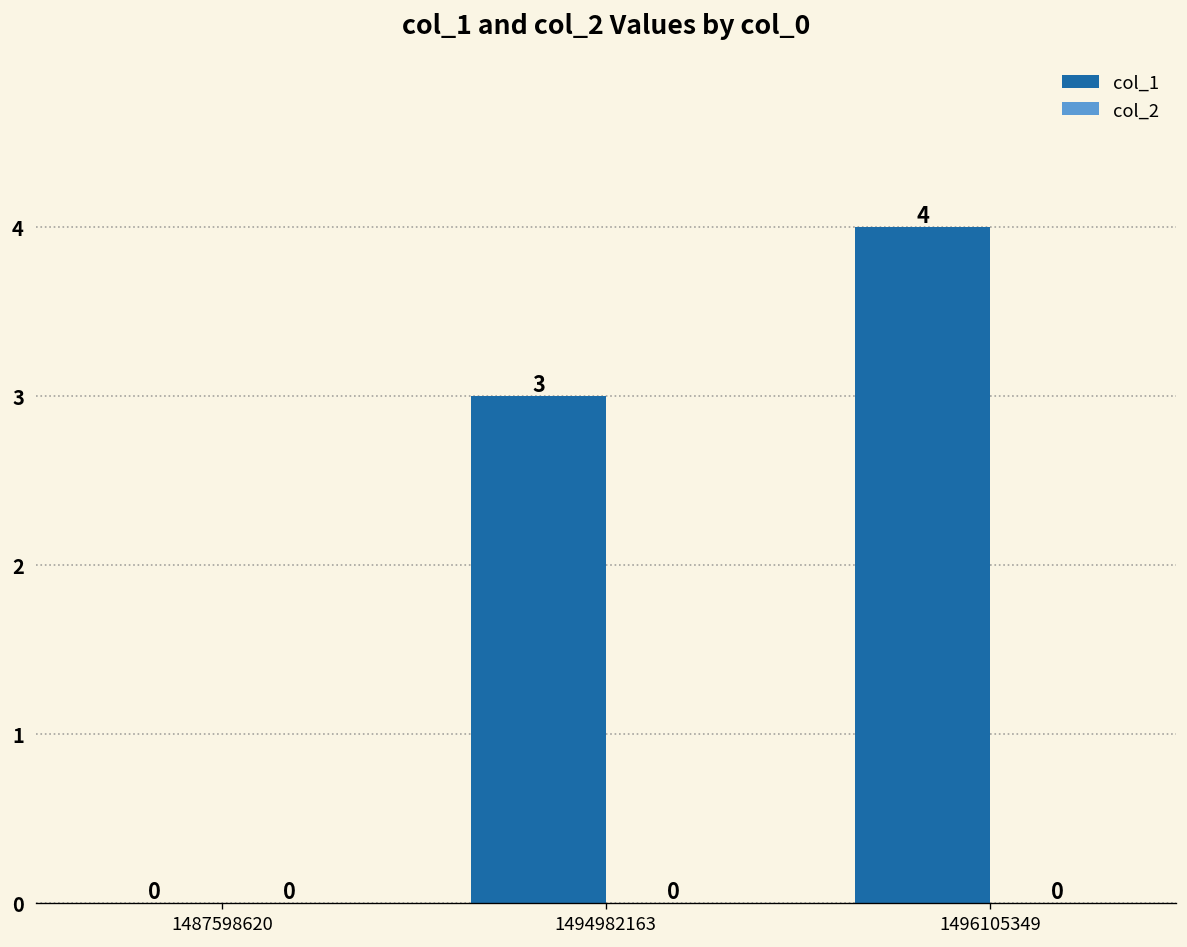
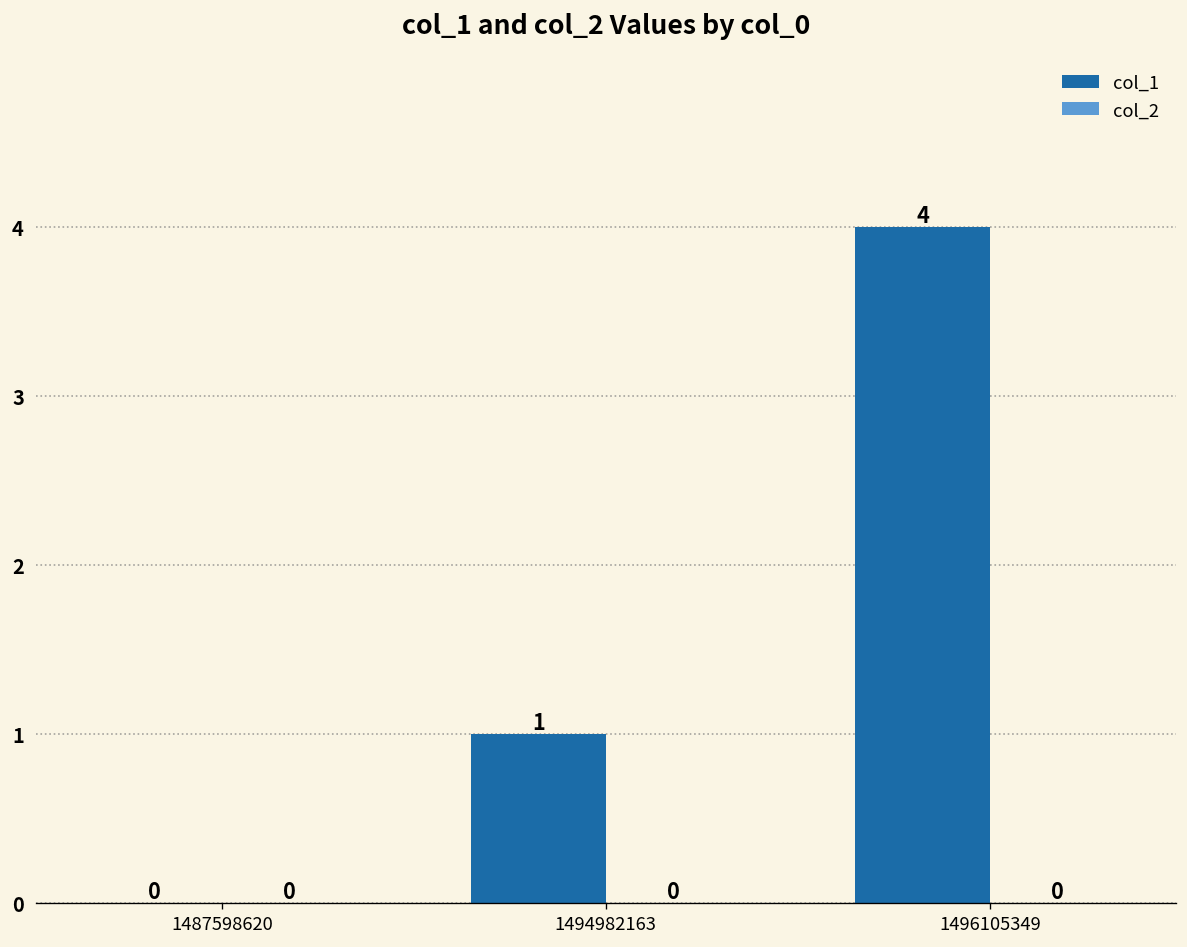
  {
    "col_1": {
      "1487598620": 0,
-     "1494982163": 3,
+     "1494982163": 1,
      "1496105349": 4
    },
    "col_2": {
      "1487598620": 0,
      "1494982163": 0,
      "1496105349": 0
    }
  }
